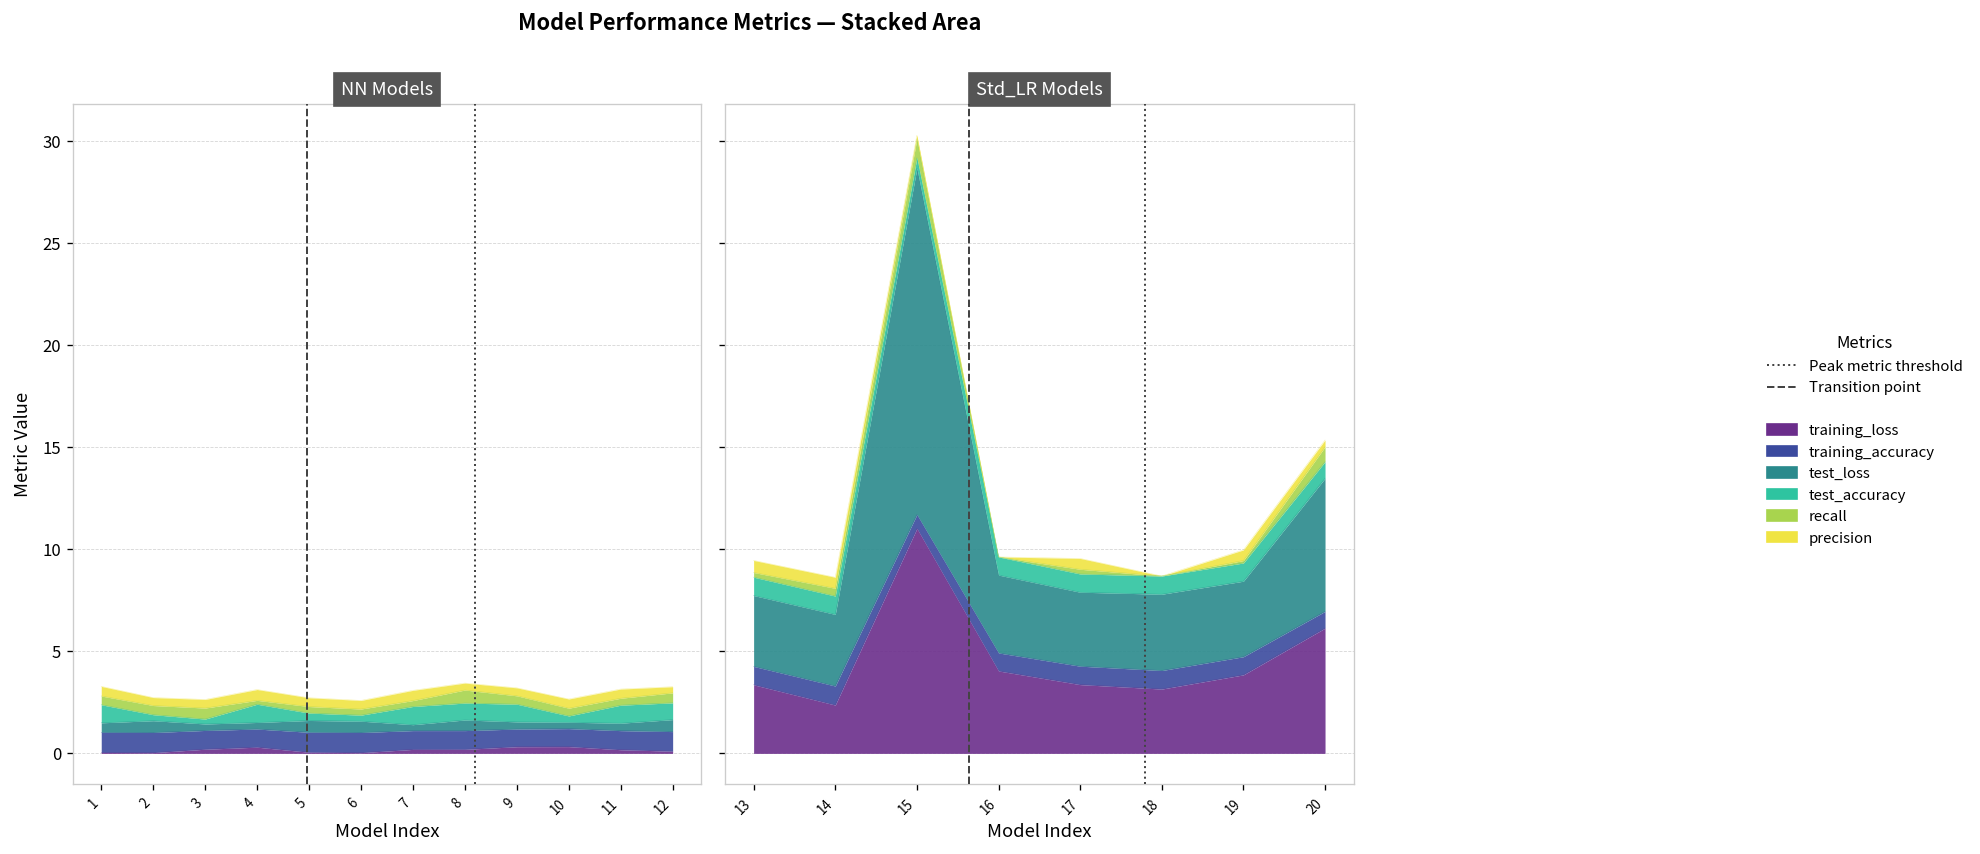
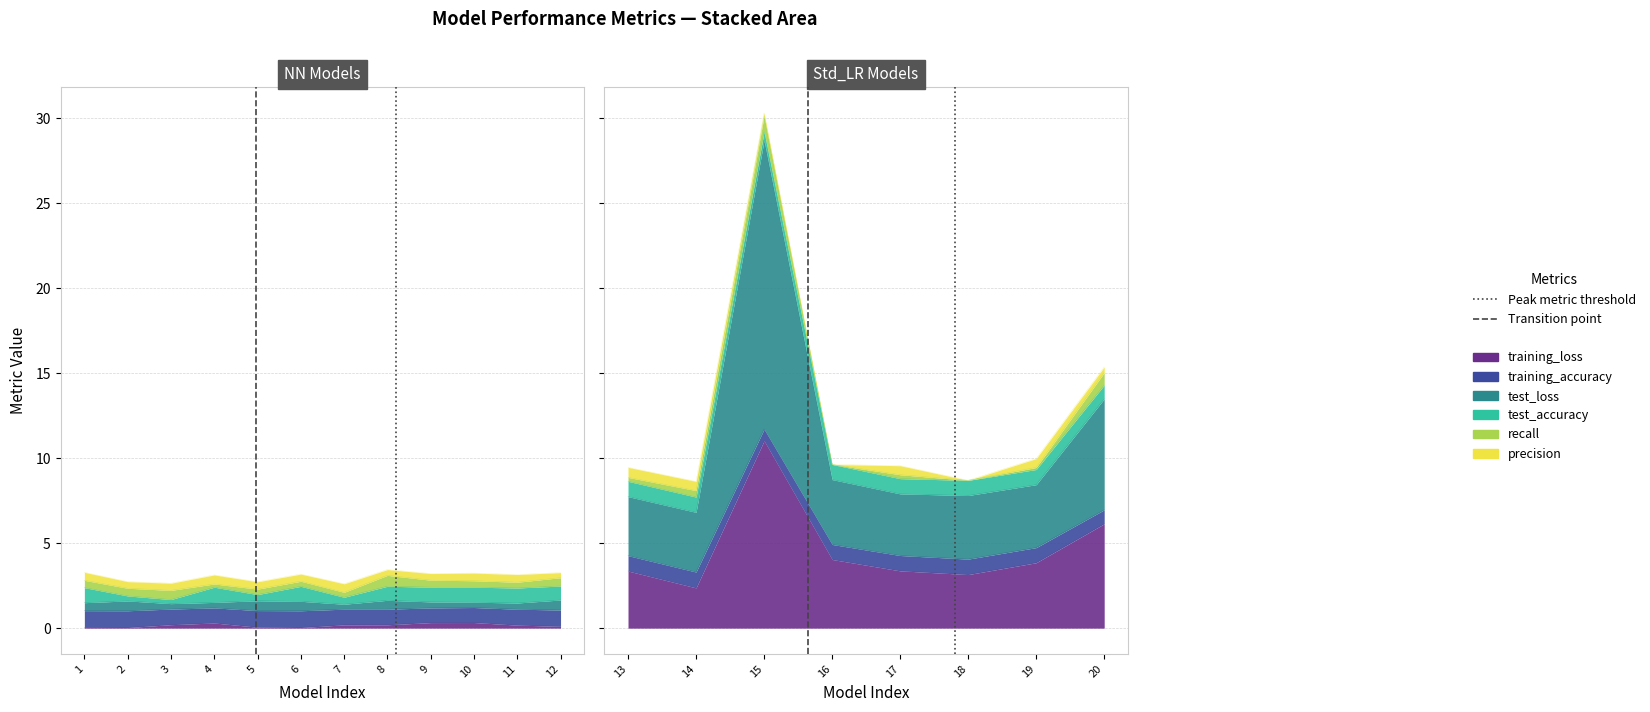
  {
    "NN Models": {
      "test_loss": {
        "1": 0.5,
        "2": 0.6,
        "3": 0.3,
        "4": 0.3,
        "5": 0.6,
        "6": 0.6,
        "7": 0.3,
        "8": 0.5,
        "9": 0.4,
        "10": 0.3,
        "11": 0.4,
        "12": 0.6
      },
      "test_accuracy": {
        "1": 0.9,
        "2": 0.3,
        "3": 0.2,
        "4": 0.9,
        "5": 0.4,
-       "6": 0.3,
-       "7": 0.9,
+       "6": 0.9,
+       "7": 0.4,
        "8": 0.8,
        "9": 0.9,
-       "10": 0.3,
+       "10": 0.9,
        "11": 0.9,
        "12": 0.8
      },
      "recall": {
        "1": 0.4,
        "2": 0.5,
        "3": 0.5,
        "4": 0.2,
        "5": 0.3,
        "6": 0.3,
        "7": 0.3,
        "8": 0.6,
        "9": 0.4,
        "10": 0.4,
        "11": 0.3,
        "12": 0.5
      },
      "precision": {
        "1": 0.5,
        "2": 0.4,
        "3": 0.4,
        "4": 0.5,
        "5": 0.4,
        "6": 0.4,
        "7": 0.5,
        "8": 0.3,
        "9": 0.4,
        "10": 0.5,
        "11": 0.5,
        "12": 0.3
      }
    }
  }
